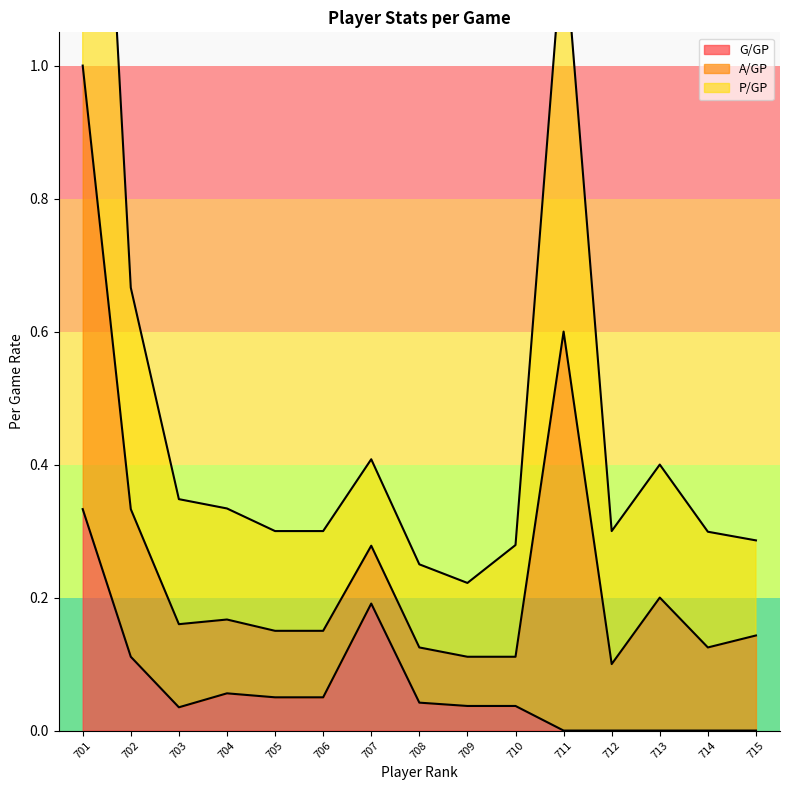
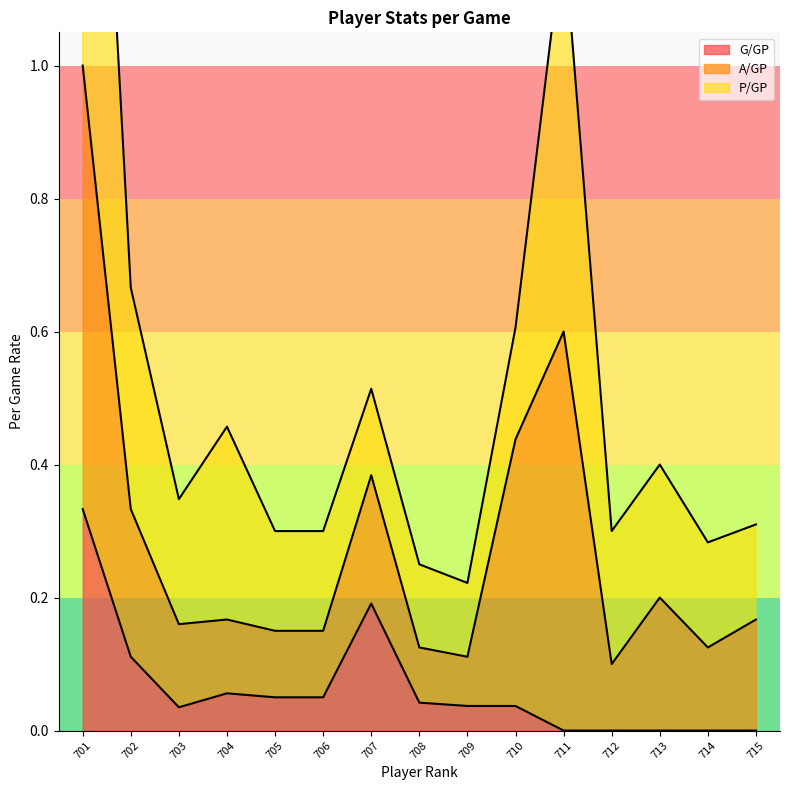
  {
    "G/GP": {
      "701": 0.33,
      "702": 0.11,
      "703": 0.04,
      "704": 0.06,
      "705": 0.05,
      "706": 0.05,
      "707": 0.19,
      "708": 0.04,
      "709": 0.04,
      "710": 0.04,
      "711": 0.00,
      "712": 0.00,
      "713": 0.00,
      "714": 0.00,
      "715": 0.00
    },
    "A/GP": {
      "701": 0.67,
      "702": 0.22,
      "703": 0.13,
      "704": 0.11,
      "705": 0.10,
      "706": 0.10,
-     "707": 0.09,
+     "707": 0.19,
      "708": 0.08,
      "709": 0.07,
-     "710": 0.07,
+     "710": 0.40,
      "711": 0.60,
      "712": 0.10,
      "713": 0.20,
      "714": 0.13,
-     "715": 0.14
+     "715": 0.17
    },
    "P/GP": {
      "702": 0.33,
      "703": 0.19,
-     "704": 0.17,
+     "704": 0.29,
      "705": 0.15,
      "706": 0.15,
      "707": 0.13,
      "708": 0.13,
      "709": 0.11,
      "710": 0.17,
      "712": 0.20,
      "713": 0.20,
-     "714": 0.17,
+     "714": 0.16,
      "715": 0.14
    }
  }
